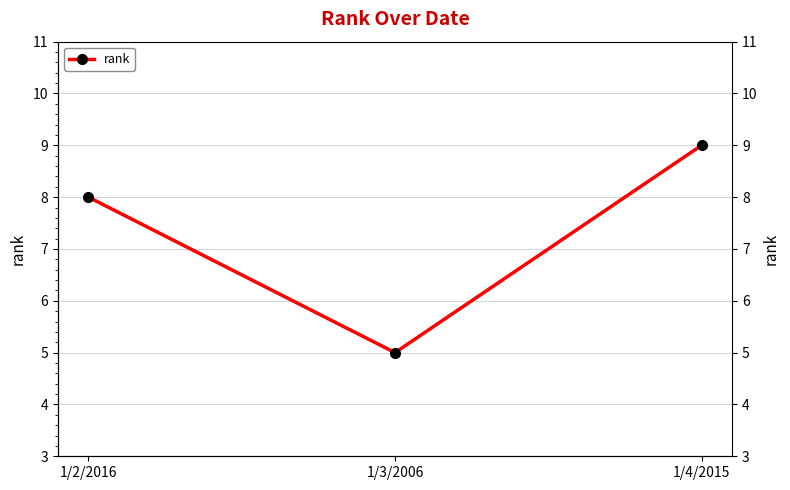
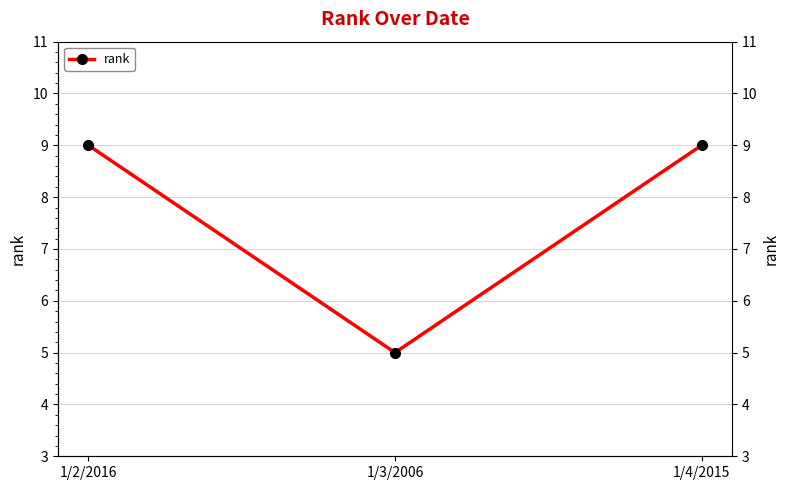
  {
-   "1/2/2016": 8,
+   "1/2/2016": 9,
    "1/3/2006": 5,
    "1/4/2015": 9
  }
